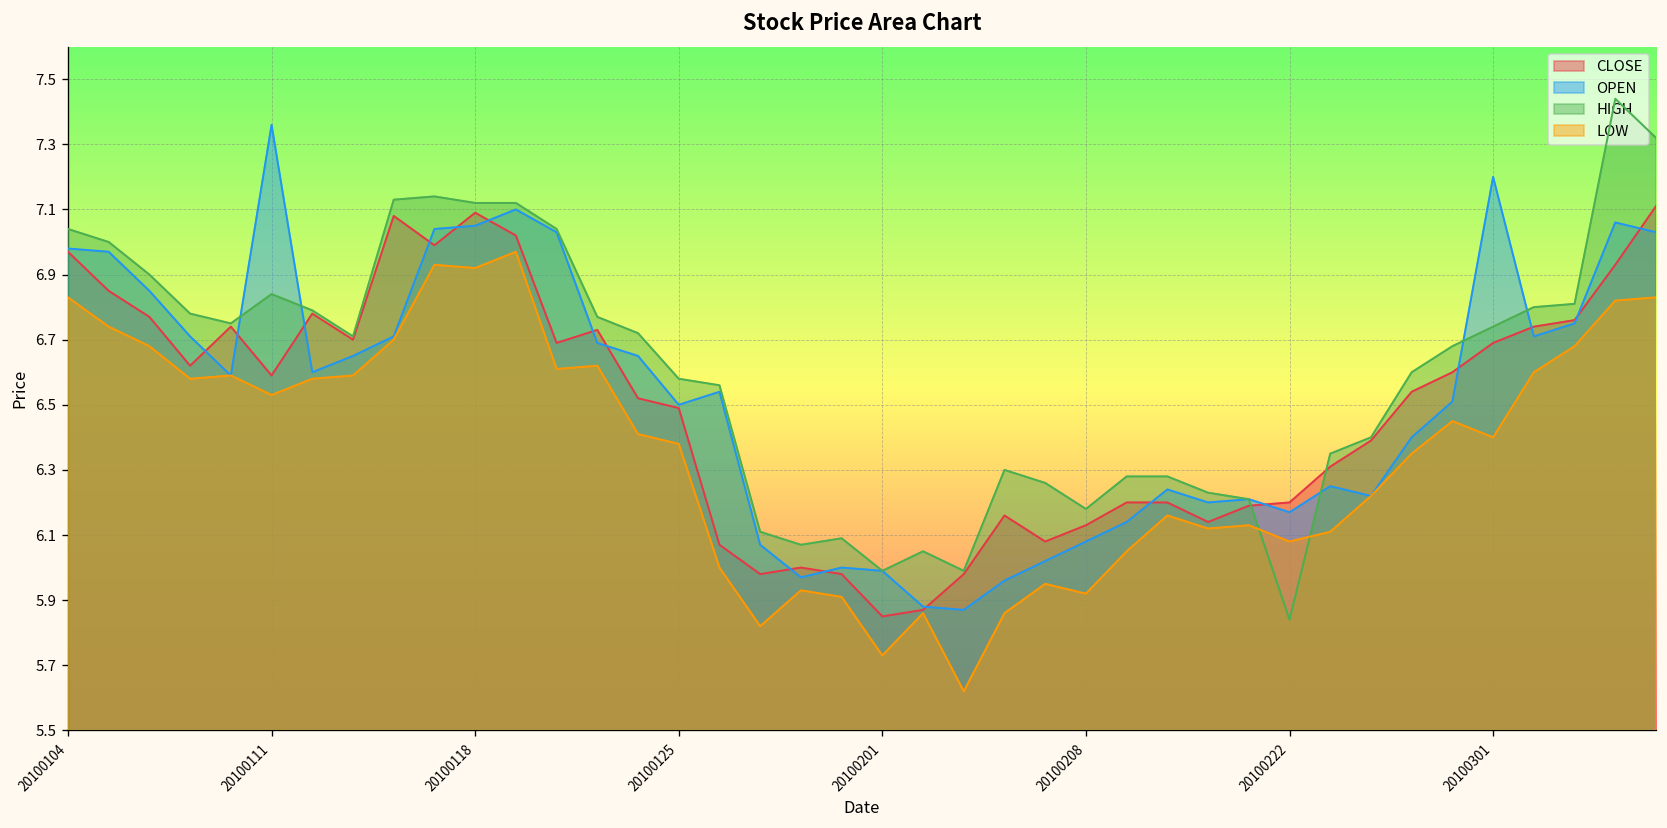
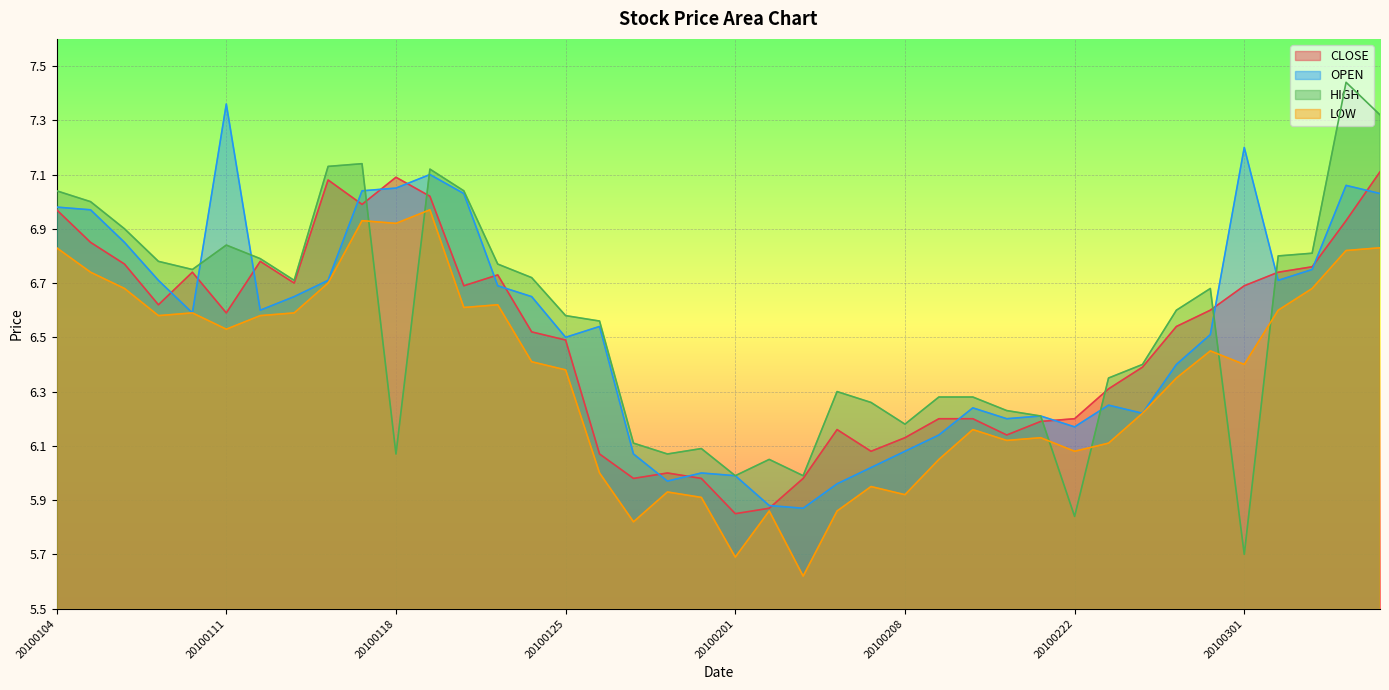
  {
    "CLOSE": {
      "20100104": 6.97,
      "20100111": 6.59,
      "20100118": 7.09,
      "20100125": 6.49,
      "20100201": 5.85,
      "20100208": 6.13,
      "20100222": 6.20,
      "20100301": 6.69
    },
    "OPEN": {
      "20100104": 6.98,
      "20100111": 7.36,
      "20100118": 7.05,
      "20100125": 6.50,
      "20100208": 6.08,
      "20100222": 6.17,
      "20100301": 7.20
    },
    "HIGH": {
      "20100104": 7.04,
      "20100111": 6.84,
-     "20100118": 7.12,
+     "20100118": 6.07,
      "20100125": 6.58,
      "20100208": 6.18,
      "20100222": 5.84,
-     "20100301": 6.74
+     "20100301": 5.70
    },
    "LOW": {
      "20100104": 6.83,
      "20100111": 6.53,
      "20100118": 6.92,
      "20100125": 6.38,
-     "20100201": 5.73,
+     "20100201": 5.69,
      "20100208": 5.92,
      "20100222": 6.08,
      "20100301": 6.40
    }
  }
